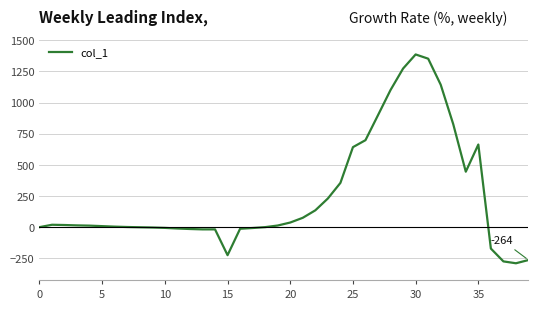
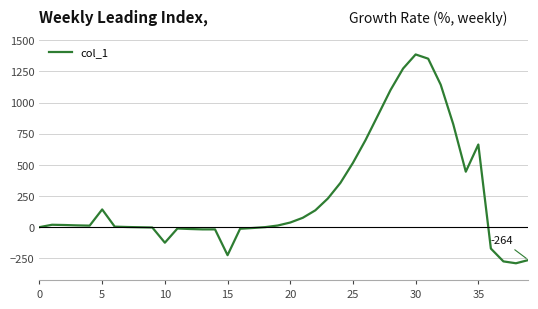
  {
    "0": 0,
-   "5": 10,
-   "10": -10,
+   "5": 140,
+   "10": -130,
    "15": -230,
    "20": 40,
-   "25": 640,
+   "25": 520,
    "30": 1390,
    "35": 660
  }
